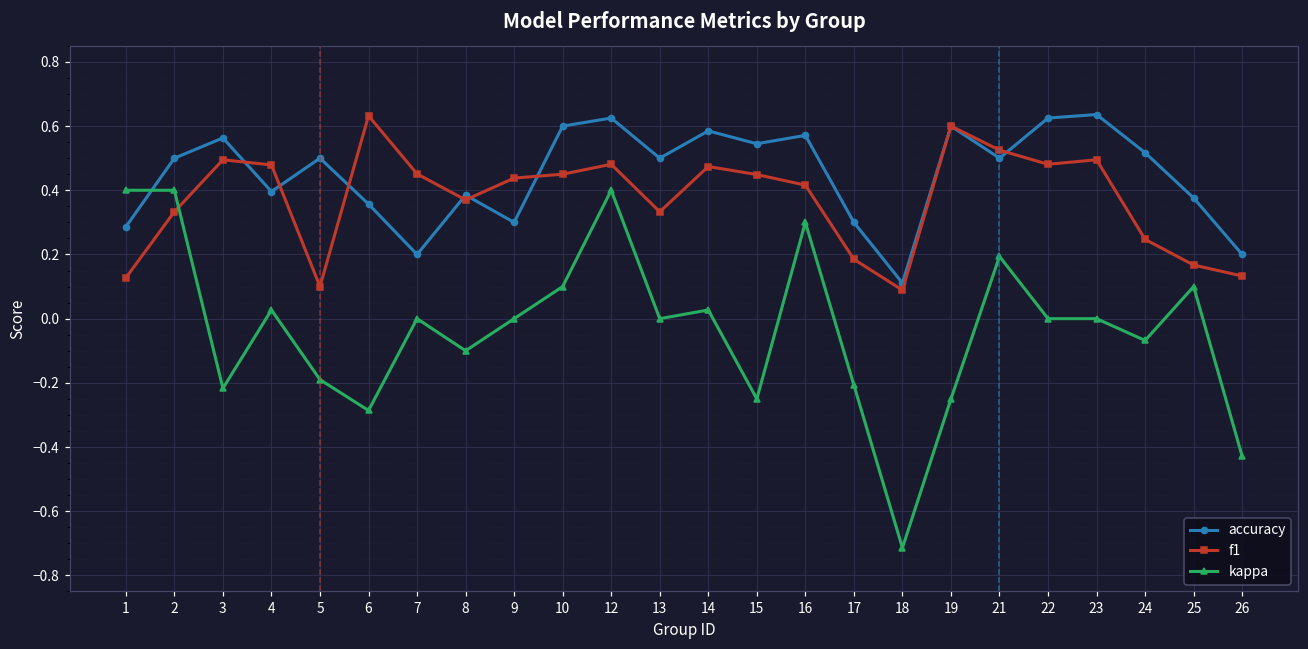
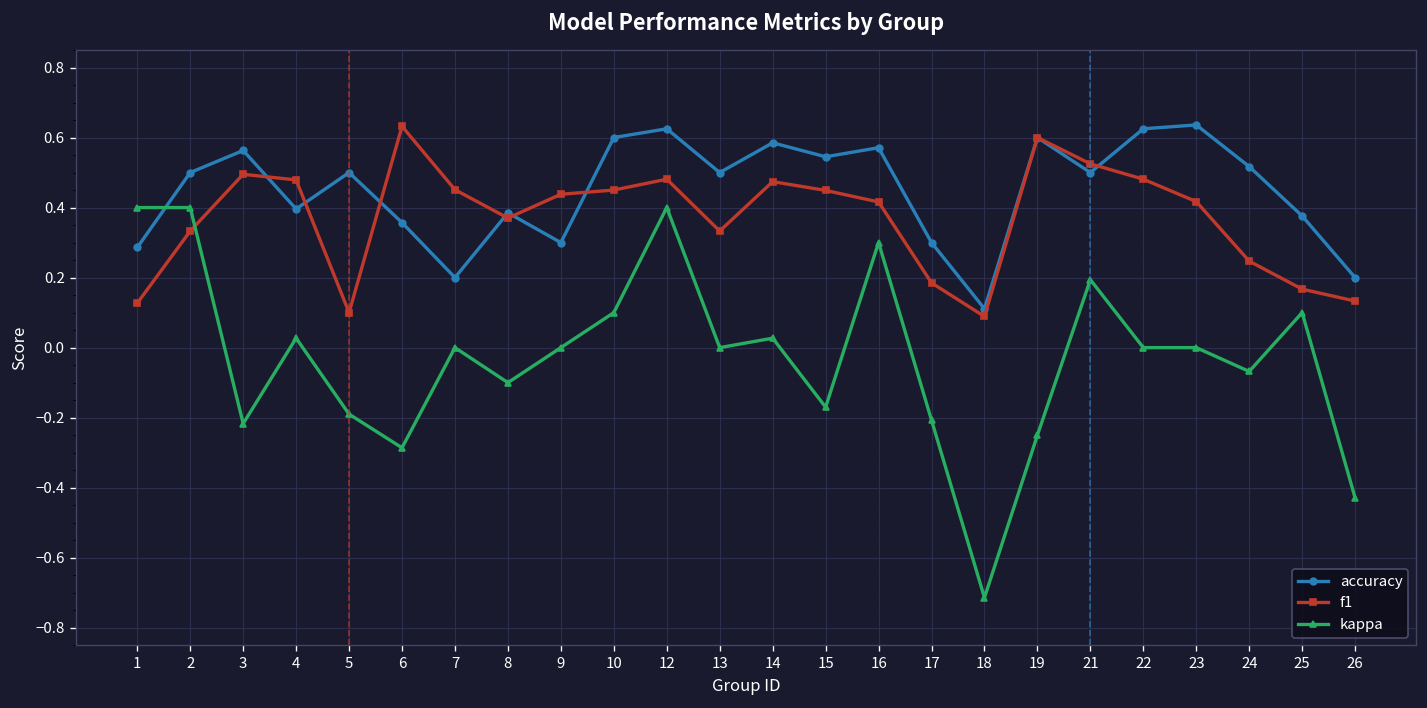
  {
    "accuracy": {
      "1": 0.29,
      "2": 0.50,
      "3": 0.56,
      "4": 0.40,
      "5": 0.50,
      "6": 0.36,
      "7": 0.20,
      "8": 0.39,
      "9": 0.30,
      "10": 0.60,
      "12": 0.63,
      "13": 0.50,
      "14": 0.59,
      "15": 0.55,
      "16": 0.57,
      "17": 0.30,
      "18": 0.11,
      "21": 0.50,
      "22": 0.63,
      "23": 0.64,
      "24": 0.52,
      "25": 0.38,
      "26": 0.20
    },
    "f1": {
      "1": 0.13,
      "2": 0.33,
      "3": 0.50,
      "4": 0.48,
      "5": 0.10,
      "6": 0.63,
      "7": 0.45,
      "8": 0.37,
      "9": 0.44,
      "10": 0.45,
      "12": 0.48,
      "13": 0.33,
      "14": 0.47,
      "15": 0.45,
      "16": 0.42,
      "17": 0.19,
      "18": 0.09,
      "21": 0.53,
      "22": 0.48,
-     "23": 0.50,
+     "23": 0.42,
      "24": 0.25,
      "25": 0.17,
      "26": 0.13
    },
    "kappa": {
      "1": 0.40,
      "2": 0.40,
      "3": -0.22,
      "4": 0.03,
      "5": -0.19,
      "6": -0.29,
      "7": 0.00,
      "8": -0.10,
      "9": 0.00,
      "10": 0.10,
      "12": 0.40,
      "13": 0.00,
      "14": 0.03,
-     "15": -0.25,
+     "15": -0.17,
      "16": 0.30,
      "17": -0.21,
      "18": -0.71,
      "19": -0.25,
      "21": 0.19,
      "22": 0.00,
      "23": 0.00,
      "24": -0.07,
      "25": 0.10,
      "26": -0.43
    }
  }
